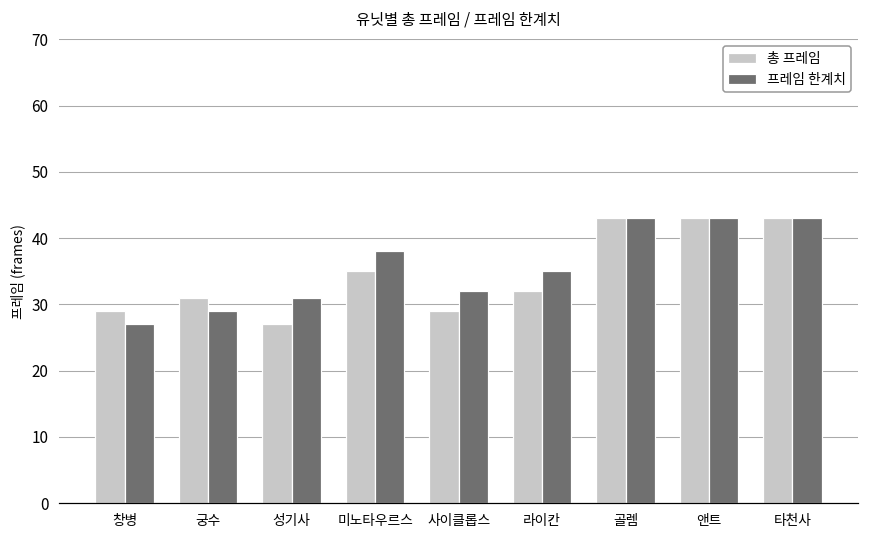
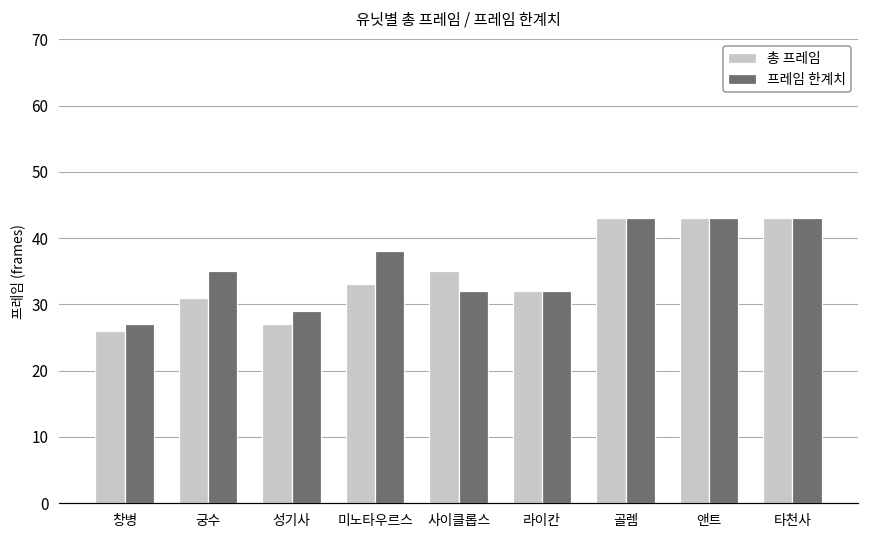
  {
    "총 프레임": {
-     "창병": 29,
+     "창병": 26,
      "궁수": 31,
      "성기사": 27,
-     "미노타우르스": 35,
-     "사이클롭스": 29,
+     "미노타우르스": 33,
+     "사이클롭스": 35,
      "라이칸": 32,
      "골렘": 43,
      "앤트": 43,
      "타천사": 43
    },
    "프레임 한계치": {
      "창병": 27,
-     "궁수": 29,
-     "성기사": 31,
+     "궁수": 35,
+     "성기사": 29,
      "미노타우르스": 38,
      "사이클롭스": 32,
-     "라이칸": 35,
+     "라이칸": 32,
      "골렘": 43,
      "앤트": 43,
      "타천사": 43
    }
  }
